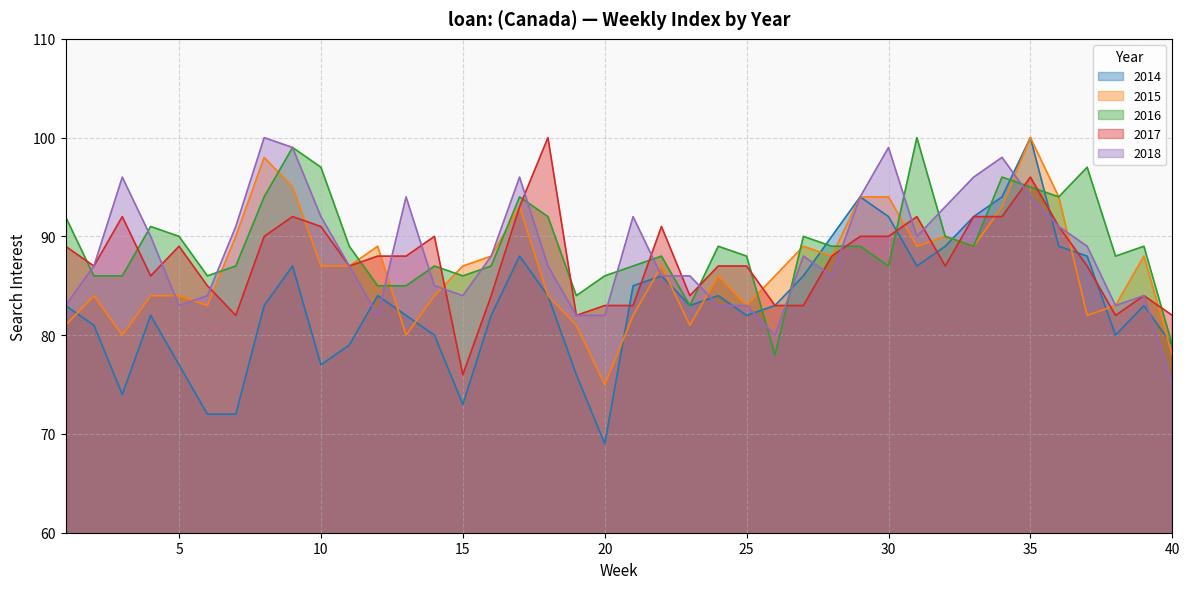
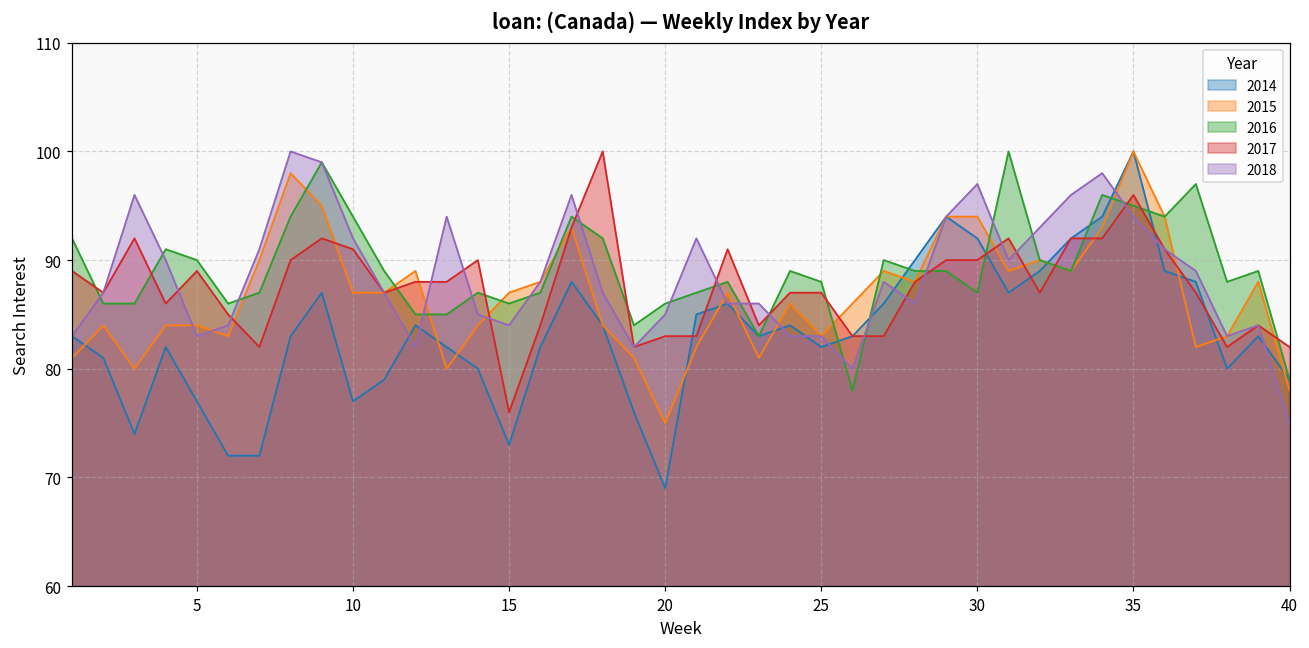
  {
    "2014": {
      "5": 77,
      "10": 77,
      "15": 73,
      "20": 69,
      "25": 82,
      "30": 92
    },
    "2016": {
      "5": 90,
-     "10": 97,
+     "10": 94,
      "15": 86,
      "20": 86,
      "25": 88,
      "30": 87,
      "35": 95
    },
    "2018": {
      "5": 83,
      "10": 92,
      "15": 84,
-     "20": 82,
-     "30": 99,
+     "20": 85,
+     "30": 97,
      "35": 94,
      "40": 75
    }
  }
